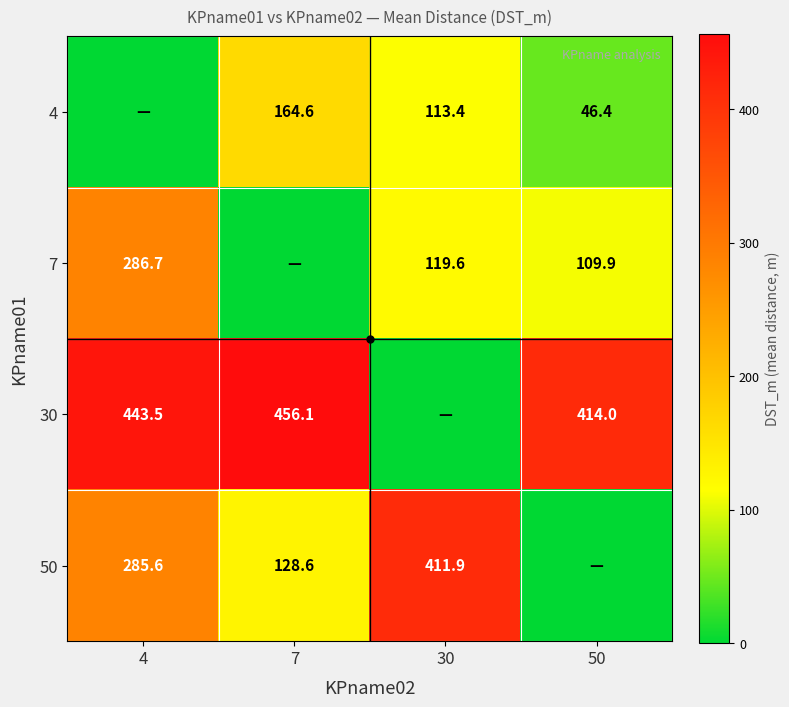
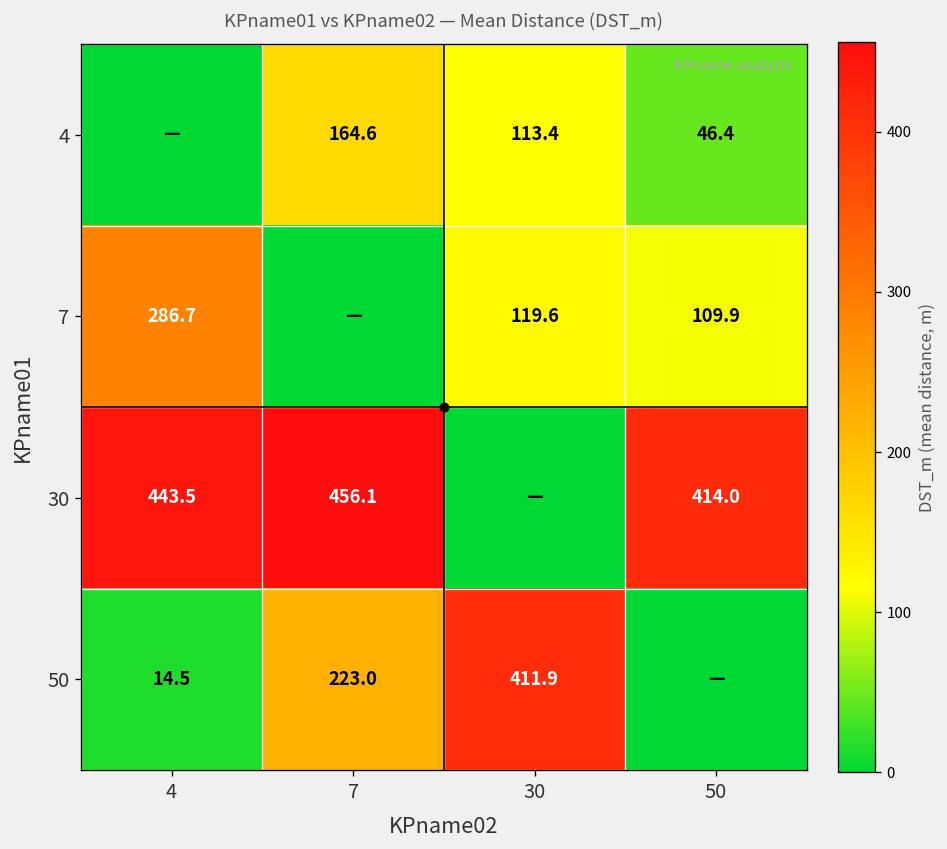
  {
    "4": {
      "7": 164.6,
      "30": 113.4
    },
    "7": {
      "4": 286.7,
      "30": 119.6,
      "50": 109.9
    },
    "30": {
      "4": 443.5,
      "7": 456.1,
      "50": 414.0
    },
    "50": {
-     "4": 285.6,
-     "7": 128.6,
+     "4": 14.5,
+     "7": 223.0,
      "30": 411.9
    }
  }
